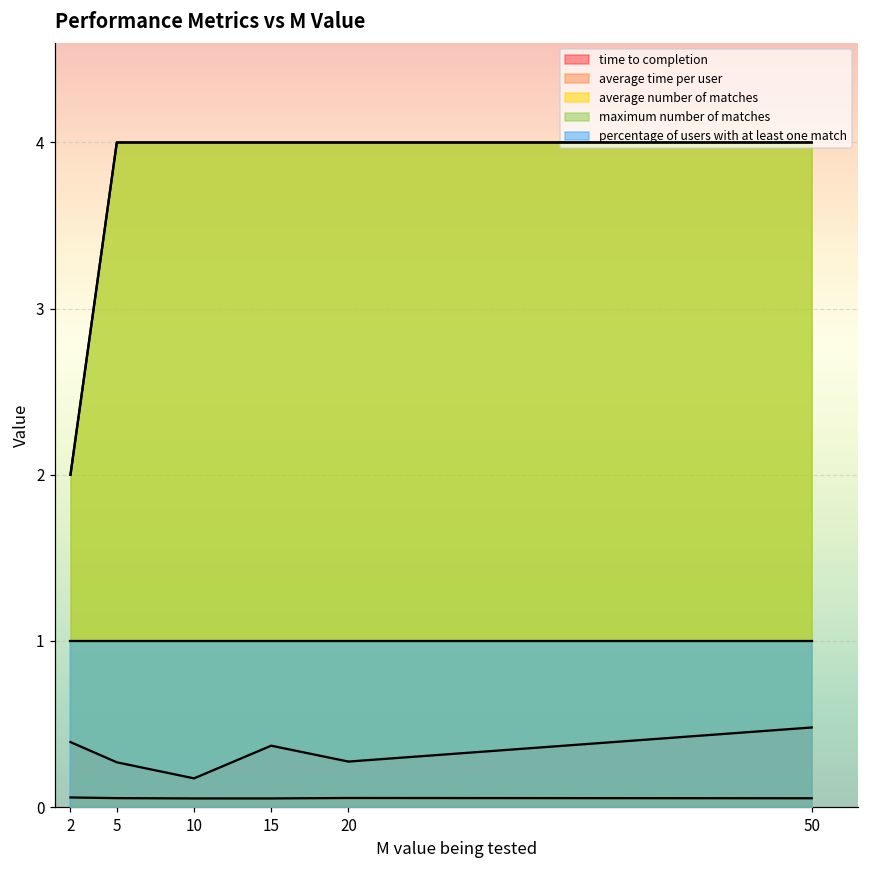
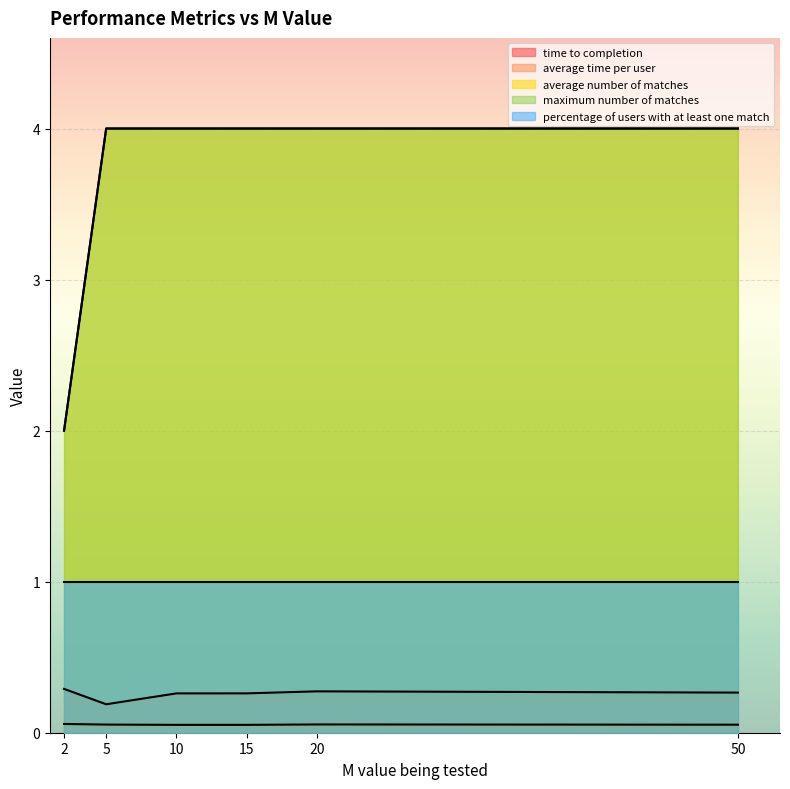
  {
    "time to completion": {
-     "2": 0.39,
-     "5": 0.27,
-     "10": 0.17,
-     "15": 0.37,
+     "2": 0.29,
+     "5": 0.19,
+     "10": 0.26,
+     "15": 0.26,
      "20": 0.27,
-     "50": 0.48
+     "50": 0.27
    },
    "average time per user": {
      "2": 0.06,
      "5": 0.05,
      "10": 0.05,
      "15": 0.05,
      "20": 0.05,
      "50": 0.05
    },
    "maximum number of matches": {
      "2": 2.00,
      "5": 4.00,
      "10": 4.00,
      "15": 4.00,
      "20": 4.00,
      "50": 4.00
    },
    "percentage of users with at least one match": {
      "2": 1.00,
      "5": 1.00,
      "10": 1.00,
      "15": 1.00,
      "20": 1.00,
      "50": 1.00
    }
  }
